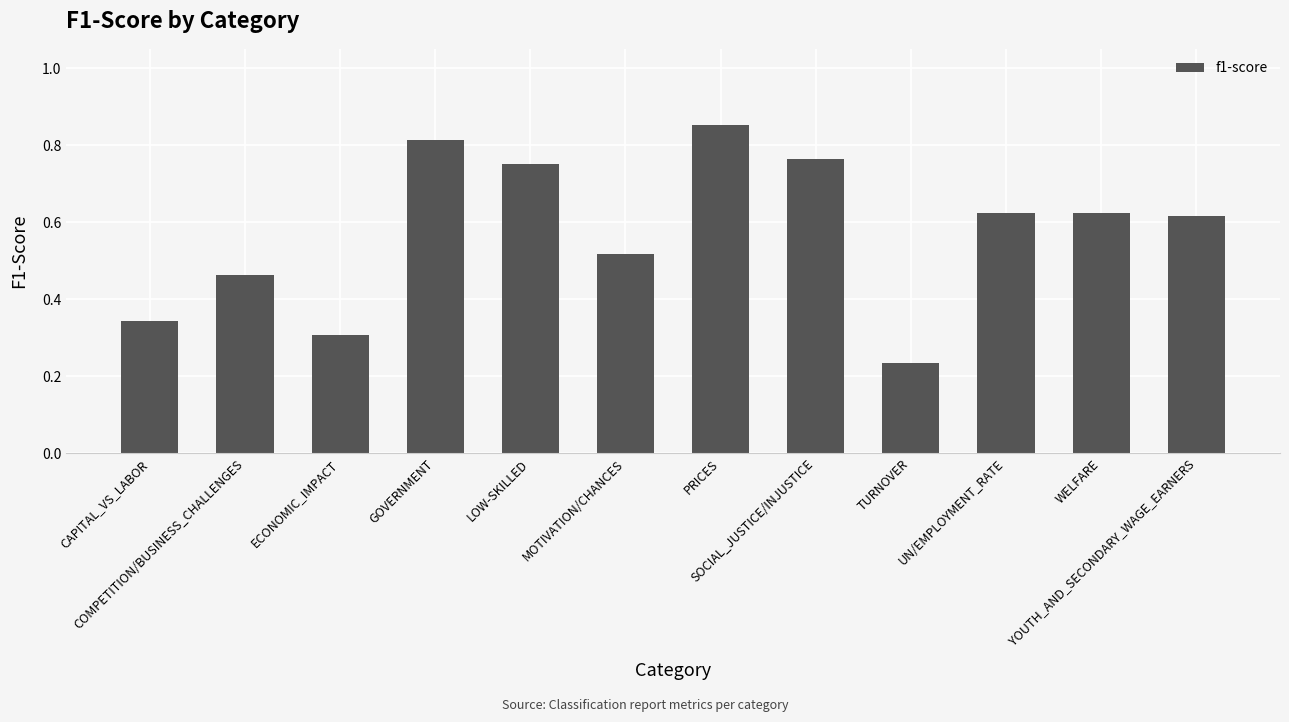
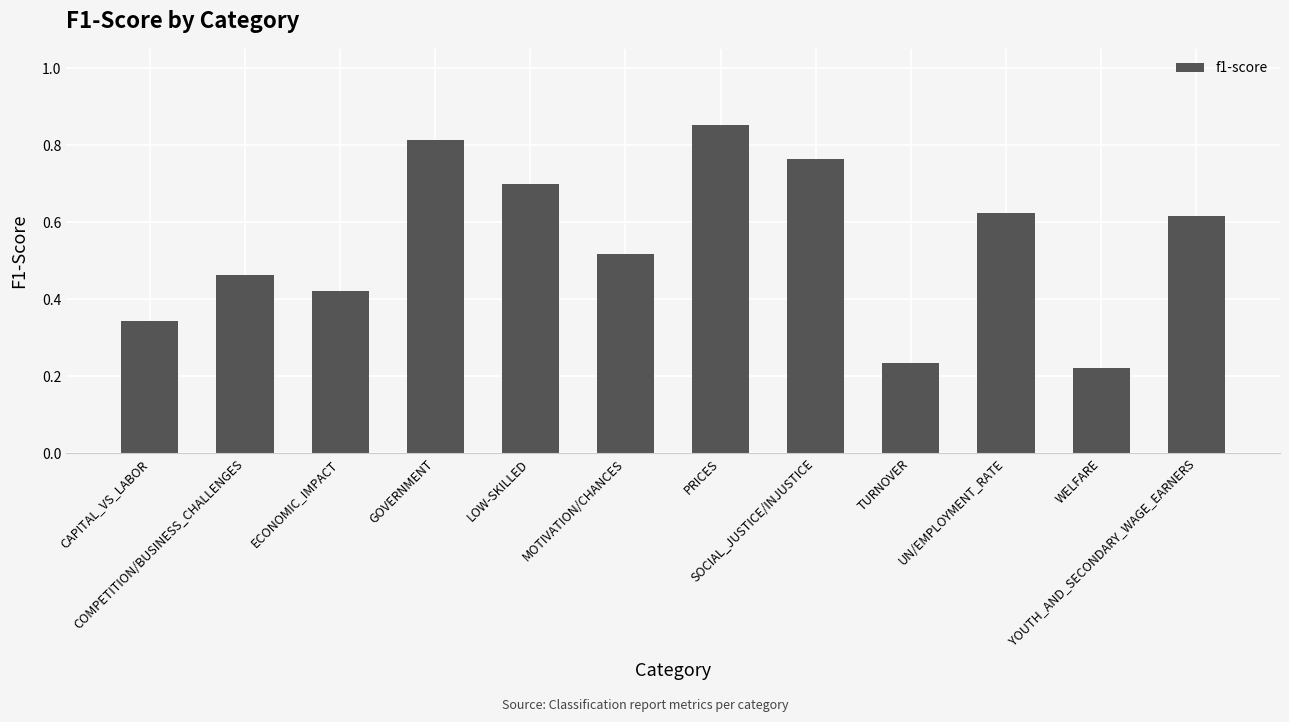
  {
    "CAPITAL_VS_LABOR": 0.34,
    "COMPETITION/BUSINESS_CHALLENGES": 0.46,
-   "ECONOMIC_IMPACT": 0.31,
+   "ECONOMIC_IMPACT": 0.42,
    "GOVERNMENT": 0.81,
-   "LOW-SKILLED": 0.75,
+   "LOW-SKILLED": 0.70,
    "MOTIVATION/CHANCES": 0.52,
    "PRICES": 0.85,
    "SOCIAL_JUSTICE/INJUSTICE": 0.76,
    "TURNOVER": 0.23,
    "UN/EMPLOYMENT_RATE": 0.63,
-   "WELFARE": 0.63,
+   "WELFARE": 0.22,
    "YOUTH_AND_SECONDARY_WAGE_EARNERS": 0.62
  }
